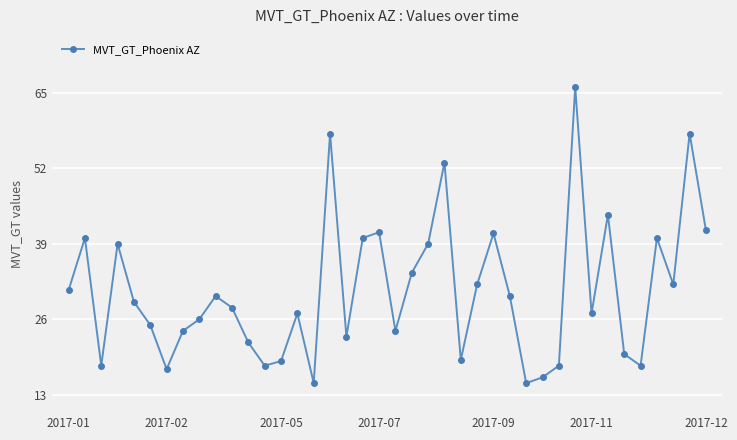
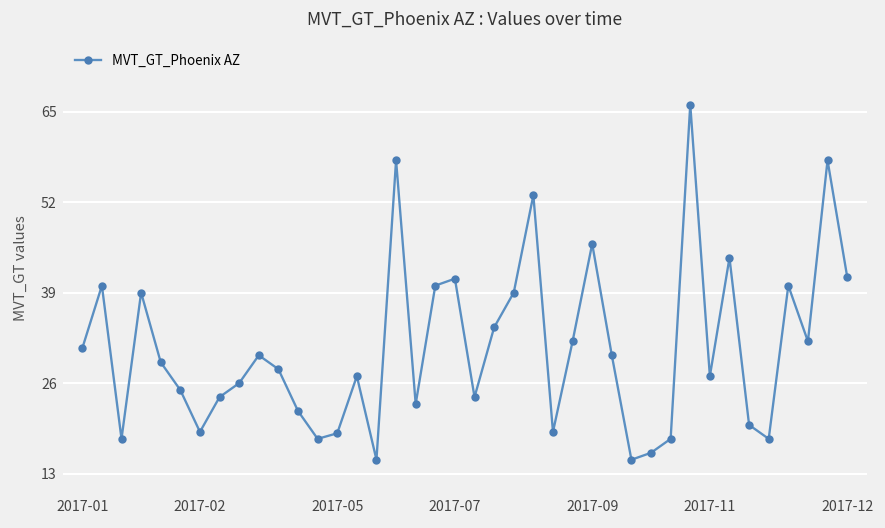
  {
    "2017-01": 31,
-   "2017-02": 17,
+   "2017-02": 19,
    "2017-05": 19,
    "2017-07": 41,
-   "2017-09": 41,
+   "2017-09": 46,
    "2017-11": 27,
    "2017-12": 41
  }
